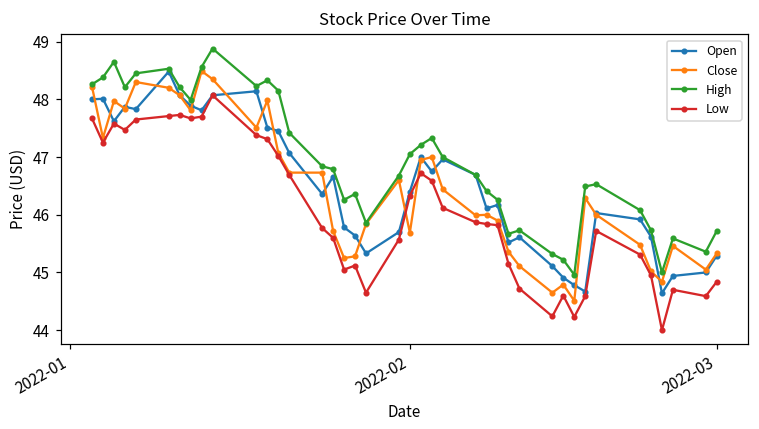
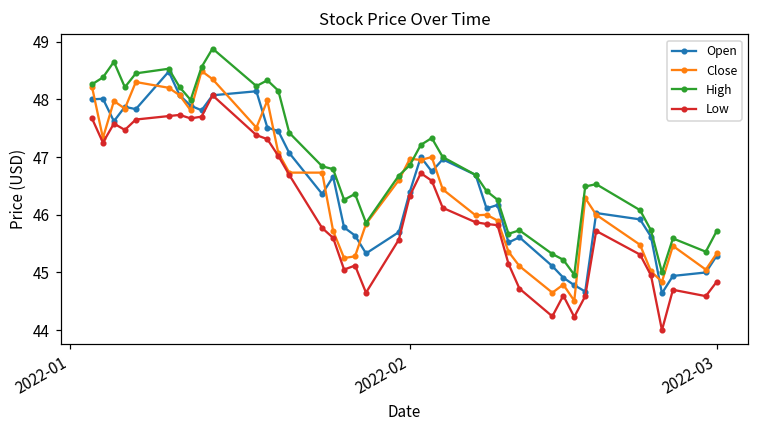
  {
    "Open": {
      "2022-02": 46.4
    },
    "Close": {
-     "2022-02": 45.7
+     "2022-02": 47.0
    },
    "High": {
-     "2022-02": 47.1,
+     "2022-02": 46.9,
      "2022-03": 45.7
    },
    "Low": {
      "2022-02": 46.3,
      "2022-03": 44.8
    }
  }
